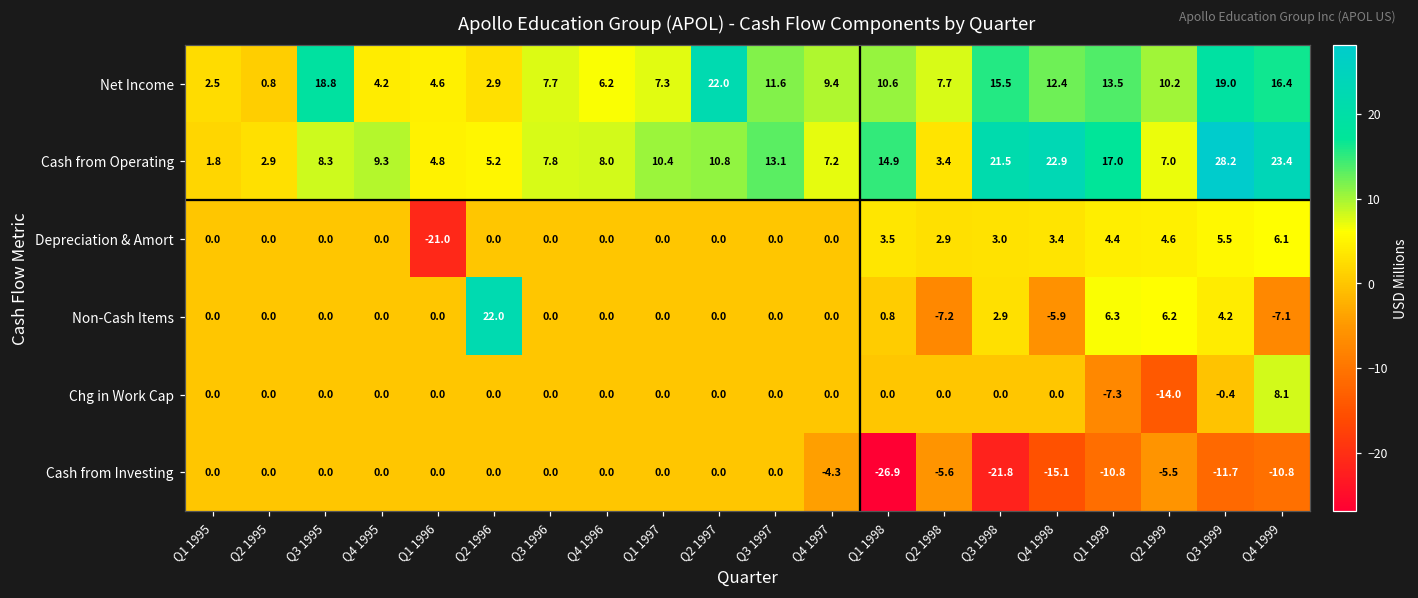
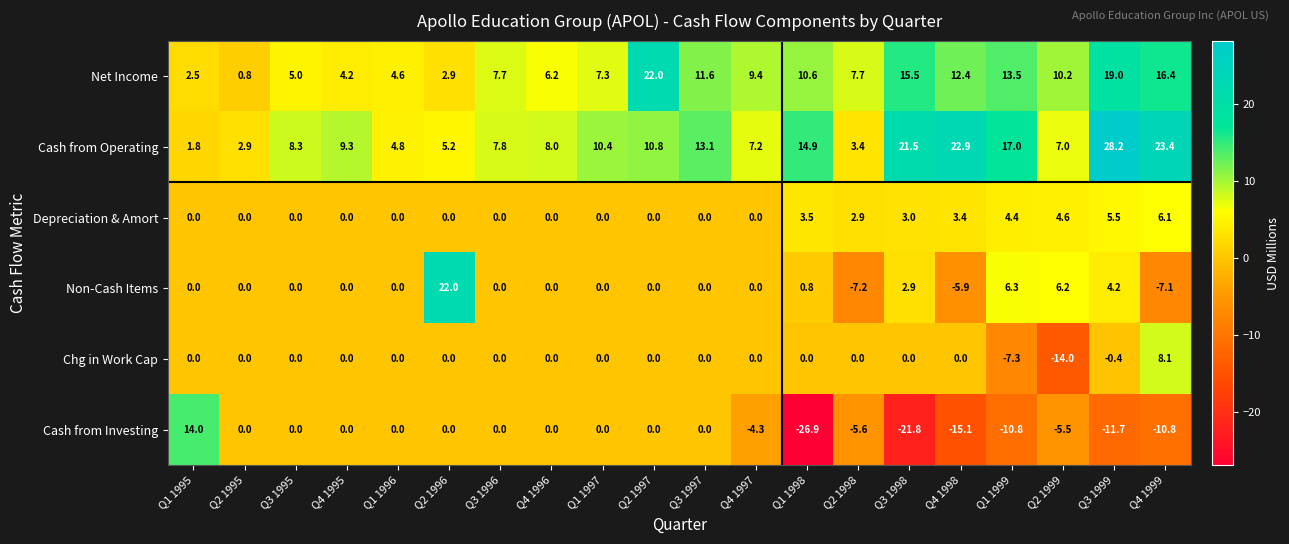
  {
    "Net Income": {
      "Q1 1995": 2.5,
      "Q2 1995": 0.8,
-     "Q3 1995": 18.8,
+     "Q3 1995": 5.0,
      "Q4 1995": 4.2,
      "Q1 1996": 4.6,
      "Q2 1996": 2.9,
      "Q3 1996": 7.7,
      "Q4 1996": 6.2,
      "Q1 1997": 7.3,
      "Q2 1997": 22.0,
      "Q3 1997": 11.6,
      "Q4 1997": 9.4,
      "Q1 1998": 10.6,
      "Q2 1998": 7.7,
      "Q3 1998": 15.5,
      "Q4 1998": 12.4,
      "Q1 1999": 13.5,
      "Q2 1999": 10.2,
      "Q3 1999": 19.0,
      "Q4 1999": 16.4
    },
    "Cash from Operating": {
      "Q1 1995": 1.8,
      "Q2 1995": 2.9,
      "Q3 1995": 8.3,
      "Q4 1995": 9.3,
      "Q1 1996": 4.8,
      "Q2 1996": 5.2,
      "Q3 1996": 7.8,
      "Q4 1996": 8.0,
      "Q1 1997": 10.4,
      "Q2 1997": 10.8,
      "Q3 1997": 13.1,
      "Q4 1997": 7.2,
      "Q1 1998": 14.9,
      "Q2 1998": 3.4,
      "Q3 1998": 21.5,
      "Q4 1998": 22.9,
      "Q1 1999": 17.0,
      "Q2 1999": 7.0,
      "Q3 1999": 28.2,
      "Q4 1999": 23.4
    },
    "Depreciation & Amort": {
      "Q1 1995": 0.0,
      "Q2 1995": 0.0,
      "Q3 1995": 0.0,
      "Q4 1995": 0.0,
-     "Q1 1996": -21.0,
+     "Q1 1996": 0.0,
      "Q2 1996": 0.0,
      "Q3 1996": 0.0,
      "Q4 1996": 0.0,
      "Q1 1997": 0.0,
      "Q2 1997": 0.0,
      "Q3 1997": 0.0,
      "Q4 1997": 0.0,
      "Q1 1998": 3.5,
      "Q2 1998": 2.9,
      "Q3 1998": 3.0,
      "Q4 1998": 3.4,
      "Q1 1999": 4.4,
      "Q2 1999": 4.6,
      "Q3 1999": 5.5,
      "Q4 1999": 6.1
    },
    "Non-Cash Items": {
      "Q1 1995": 0.0,
      "Q2 1995": 0.0,
      "Q3 1995": 0.0,
      "Q4 1995": 0.0,
      "Q1 1996": 0.0,
      "Q2 1996": 22.0,
      "Q3 1996": 0.0,
      "Q4 1996": 0.0,
      "Q1 1997": 0.0,
      "Q2 1997": 0.0,
      "Q3 1997": 0.0,
      "Q4 1997": 0.0,
      "Q1 1998": 0.8,
      "Q2 1998": -7.2,
      "Q3 1998": 2.9,
      "Q4 1998": -5.9,
      "Q1 1999": 6.3,
      "Q2 1999": 6.2,
      "Q3 1999": 4.2,
      "Q4 1999": -7.1
    },
    "Chg in Work Cap": {
      "Q1 1995": 0.0,
      "Q2 1995": 0.0,
      "Q3 1995": 0.0,
      "Q4 1995": 0.0,
      "Q1 1996": 0.0,
      "Q2 1996": 0.0,
      "Q3 1996": 0.0,
      "Q4 1996": 0.0,
      "Q1 1997": 0.0,
      "Q2 1997": 0.0,
      "Q3 1997": 0.0,
      "Q4 1997": 0.0,
      "Q1 1998": 0.0,
      "Q2 1998": 0.0,
      "Q3 1998": 0.0,
      "Q4 1998": 0.0,
      "Q1 1999": -7.3,
      "Q2 1999": -14.0,
      "Q3 1999": -0.4,
      "Q4 1999": 8.1
    },
    "Cash from Investing": {
-     "Q1 1995": 0.0,
+     "Q1 1995": 14.0,
      "Q2 1995": 0.0,
      "Q3 1995": 0.0,
      "Q4 1995": 0.0,
      "Q1 1996": 0.0,
      "Q2 1996": 0.0,
      "Q3 1996": 0.0,
      "Q4 1996": 0.0,
      "Q1 1997": 0.0,
      "Q2 1997": 0.0,
      "Q3 1997": 0.0,
      "Q4 1997": -4.3,
      "Q1 1998": -26.9,
      "Q2 1998": -5.6,
      "Q3 1998": -21.8,
      "Q4 1998": -15.1,
      "Q1 1999": -10.8,
      "Q2 1999": -5.5,
      "Q3 1999": -11.7,
      "Q4 1999": -10.8
    }
  }
